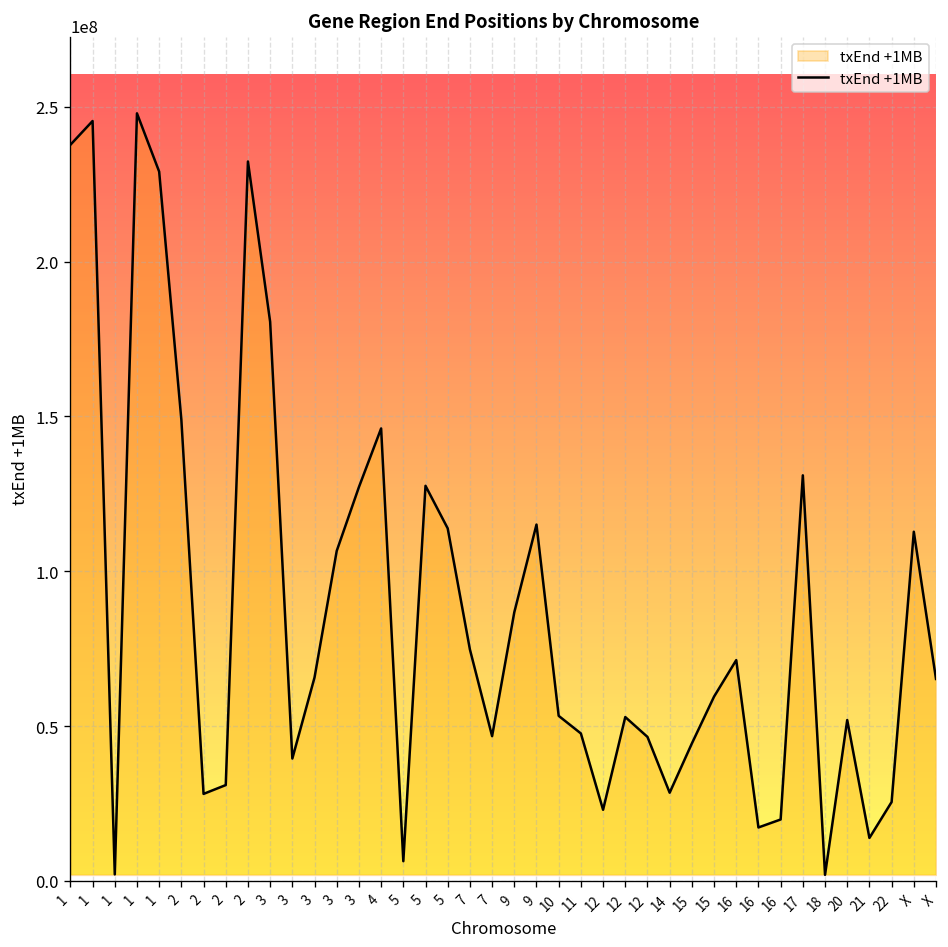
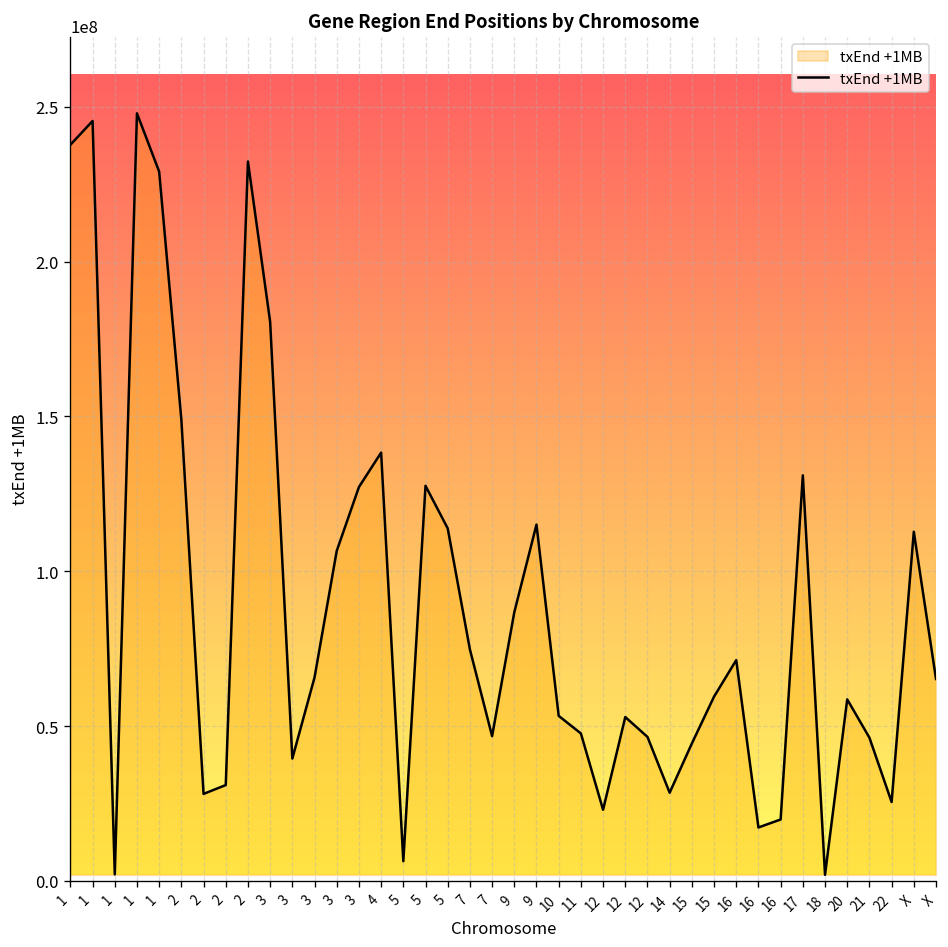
  {
-   "4": 146000000,
+   "4": 138000000,
    "10": 53000000,
    "11": 48000000,
    "14": 28000000,
    "17": 131000000,
    "18": 2000000,
-   "20": 52000000,
-   "21": 14000000,
+   "20": 59000000,
+   "21": 46000000,
    "22": 25000000
  }
